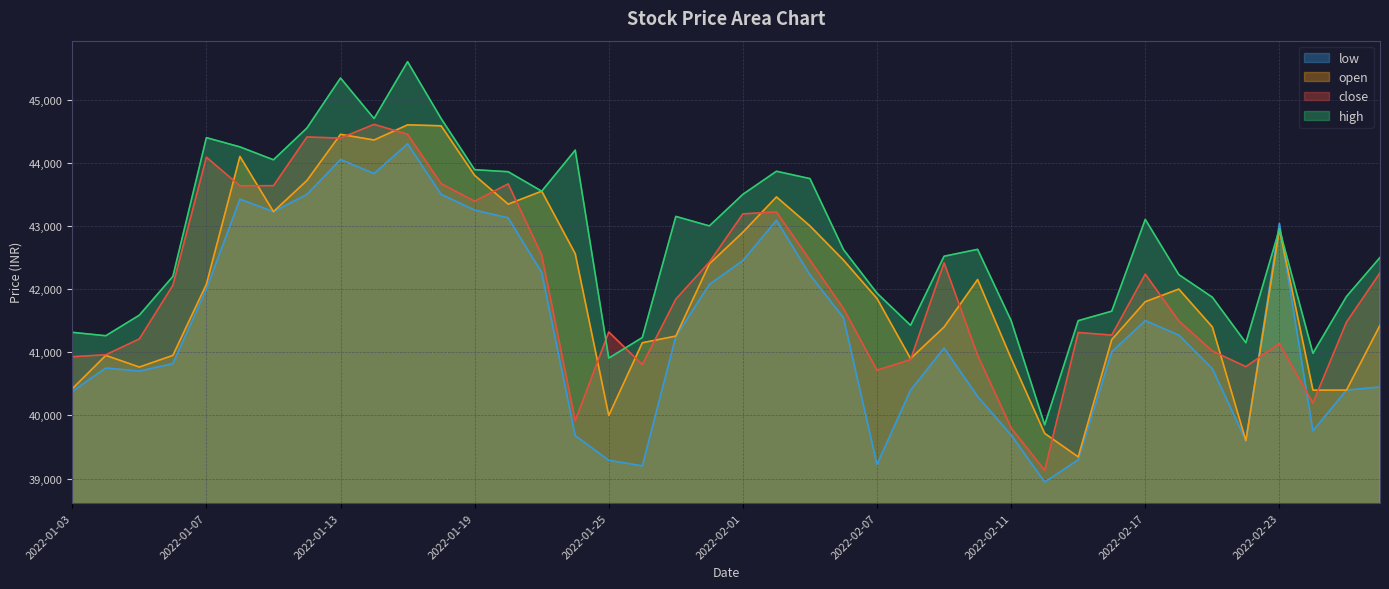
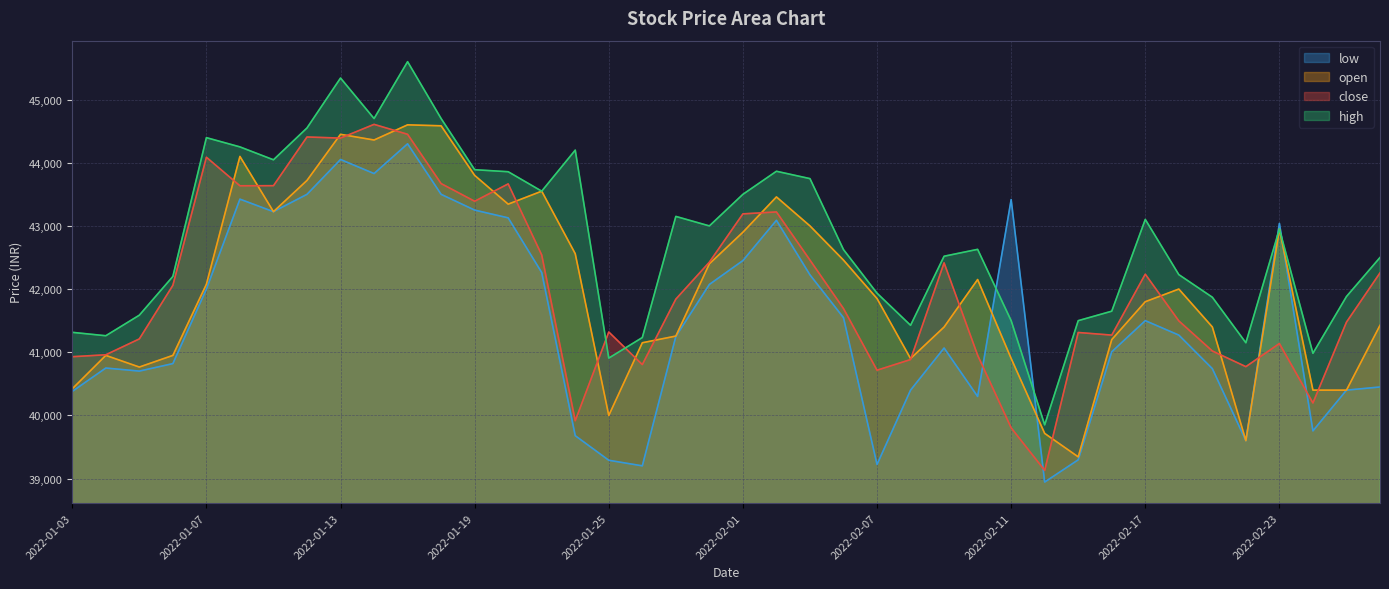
  {
    "low": {
      "2022-01-03": "40,400",
      "2022-01-07": "42,000",
      "2022-01-13": "44,100",
      "2022-01-19": "43,300",
      "2022-01-25": "39,300",
      "2022-02-01": "42,500",
      "2022-02-07": "39,200",
-     "2022-02-11": "39,700",
+     "2022-02-11": "43,400",
      "2022-02-17": "41,500",
      "2022-02-23": "43,000"
    },
    "high": {
      "2022-01-03": "41,300",
      "2022-01-07": "44,400",
      "2022-01-13": "45,300",
      "2022-01-19": "43,900",
      "2022-01-25": "40,900",
      "2022-02-01": "43,500",
      "2022-02-07": "41,900",
      "2022-02-11": "41,500",
      "2022-02-17": "43,100"
    }
  }
